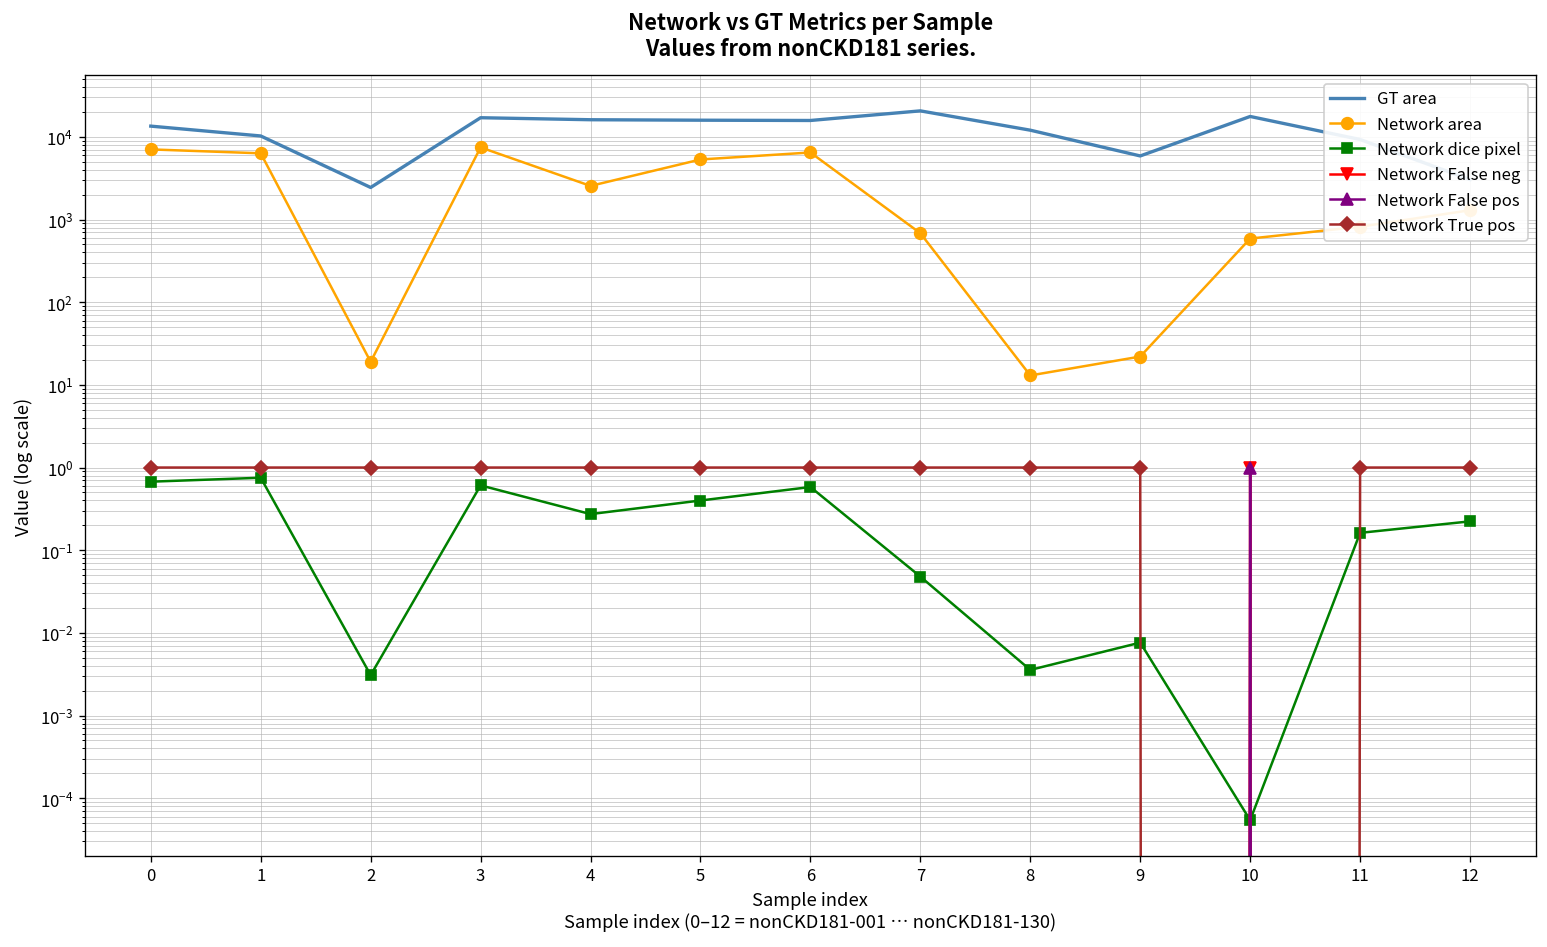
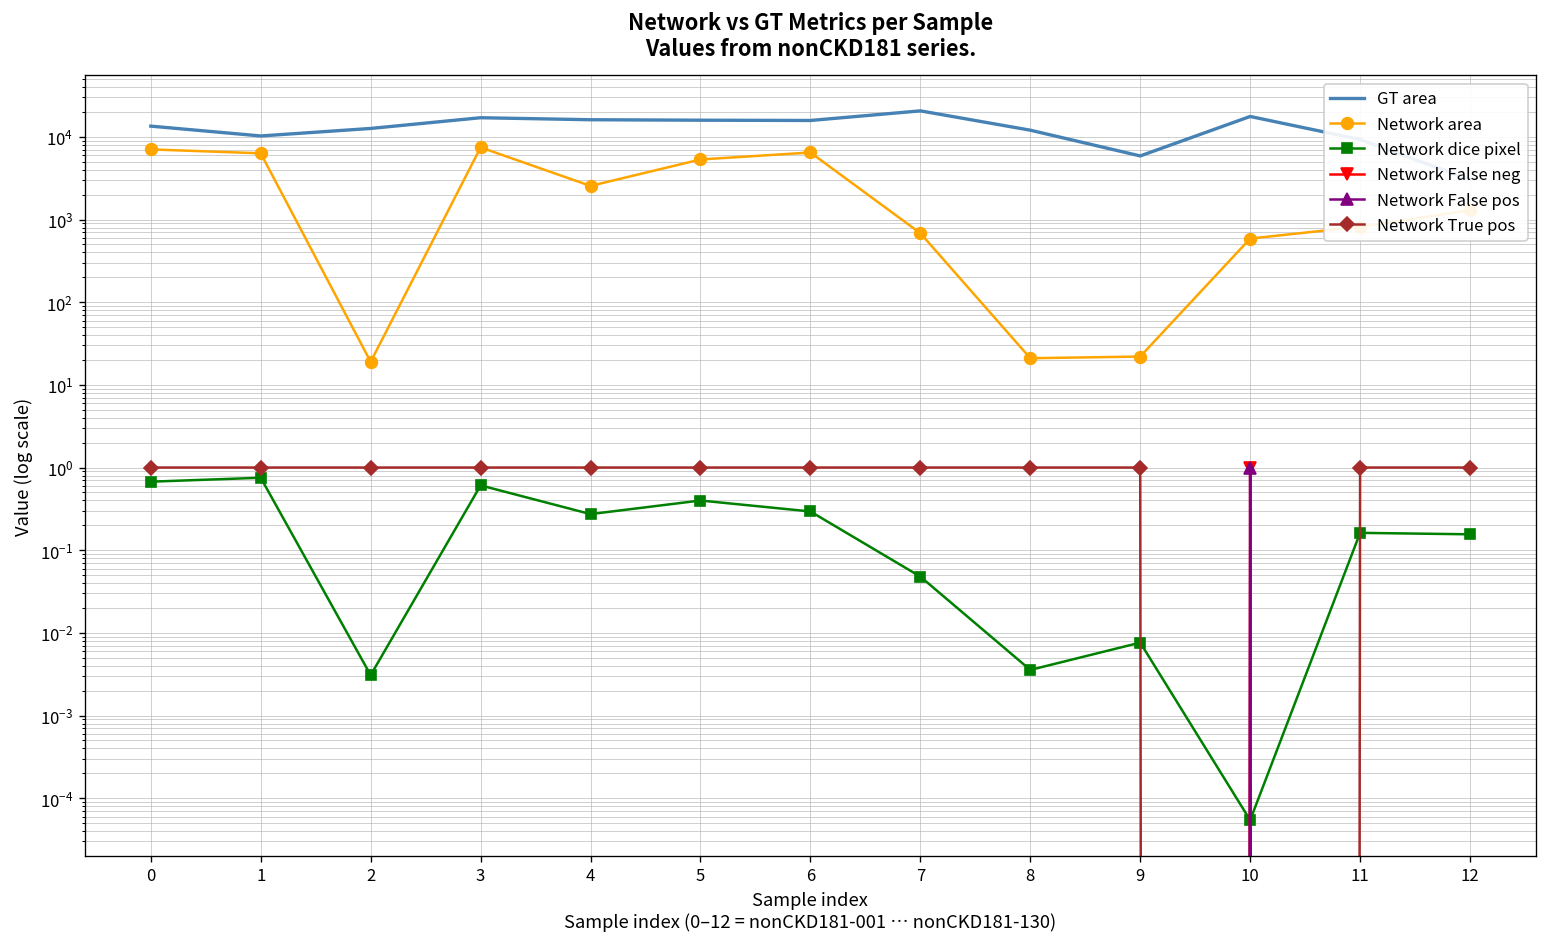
  {
    "GT area": {
      "0": 13000,
      "1": 10000,
-     "2": 2400,
+     "2": 13000,
      "3": 17000,
      "4": 16000,
      "5": 16000,
      "6": 16000,
      "7": 21000,
      "8": 12000,
      "9": 6000,
      "10": 18000
    },
    "Network area": {
      "0": 7000,
      "1": 6000,
      "2": 19,
      "3": 7000,
      "4": 2600,
      "5": 5000,
      "6": 6000,
      "7": 700,
-     "8": 13,
+     "8": 21,
      "9": 22,
      "10": 600
    },
    "Network dice pixel": {
      "0": 0.7,
      "1": 0.8,
      "2": 0.003,
      "3": 0.6,
      "4": 0.27,
      "5": 0.4,
-     "6": 0.6,
+     "6": 0.29,
      "7": 0.05,
      "8": 0.004,
      "9": 0.008,
      "10": 0.00005,
      "11": 0.16,
-     "12": 0.22
+     "12": 0.16
    },
    "Network False pos": {
      "10": 1.0
    },
    "Network True pos": {
      "0": 1.0,
      "1": 1.0,
      "2": 1.0,
      "3": 1.0,
      "4": 1.0,
      "5": 1.0,
      "6": 1.0,
      "7": 1.0,
      "8": 1.0,
      "9": 1.0,
      "11": 1.0,
      "12": 1.0
    }
  }
